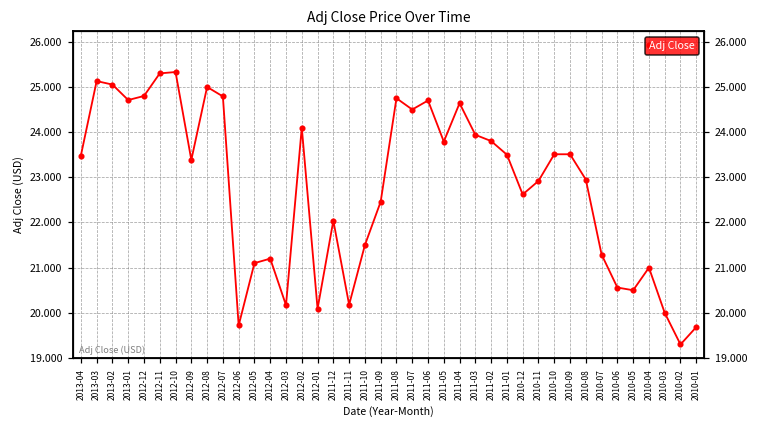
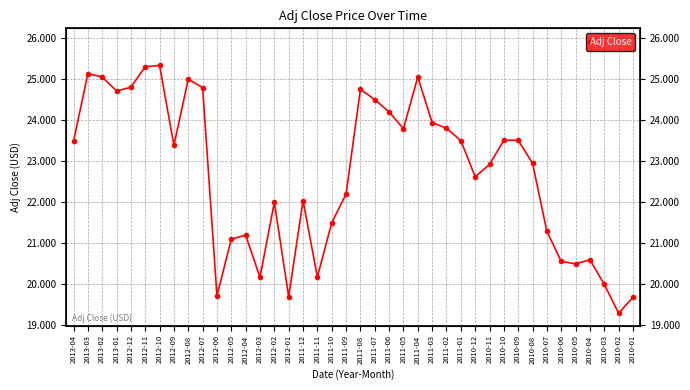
  {
    "2013-04": 23.5,
    "2013-03": 25.1,
    "2013-02": 25.1,
    "2013-01": 24.7,
    "2012-12": 24.8,
    "2012-11": 25.3,
    "2012-10": 25.3,
    "2012-09": 23.4,
    "2012-08": 25.0,
    "2012-07": 24.8,
    "2012-06": 19.7,
    "2012-05": 21.1,
    "2012-04": 21.2,
    "2012-03": 20.2,
-   "2012-02": 24.1,
-   "2012-01": 20.1,
+   "2012-02": 22.0,
+   "2012-01": 19.7,
    "2011-12": 22.0,
    "2011-11": 20.2,
    "2011-10": 21.5,
-   "2011-09": 22.5,
+   "2011-09": 22.2,
    "2011-08": 24.8,
    "2011-07": 24.5,
-   "2011-06": 24.7,
+   "2011-06": 24.2,
    "2011-05": 23.8,
-   "2011-04": 24.6,
+   "2011-04": 25.1,
    "2011-03": 23.9,
    "2011-02": 23.8,
    "2011-01": 23.5,
    "2010-12": 22.6,
    "2010-11": 22.9,
    "2010-10": 23.5,
    "2010-09": 23.5,
    "2010-08": 23.0,
    "2010-07": 21.3,
    "2010-06": 20.6,
    "2010-05": 20.5,
-   "2010-04": 21.0,
+   "2010-04": 20.6,
    "2010-03": 20.0,
    "2010-02": 19.3,
    "2010-01": 19.7
  }
